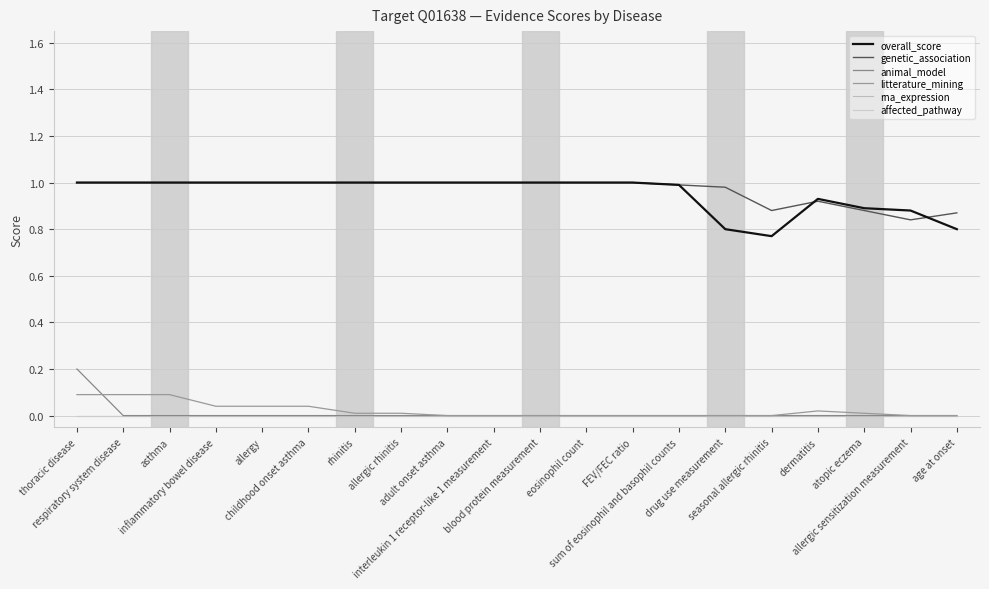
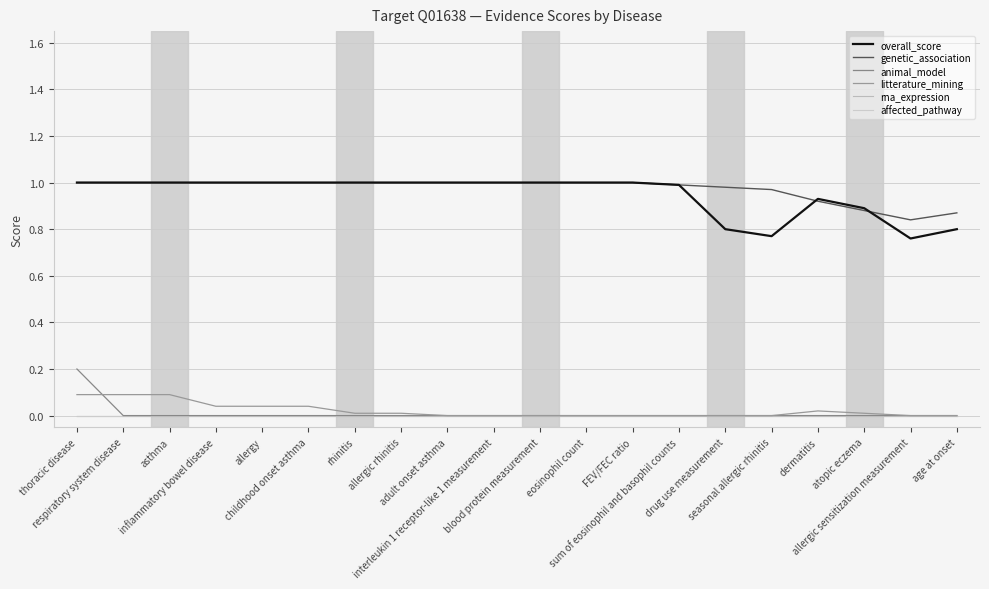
  {
    "overall_score": {
      "drug use measurement": 0.80,
      "seasonal allergic rhinitis": 0.77,
-     "allergic sensitization measurement": 0.88,
+     "allergic sensitization measurement": 0.76,
      "age at onset": 0.80
    },
    "genetic_association": {
      "drug use measurement": 0.98,
-     "seasonal allergic rhinitis": 0.88,
+     "seasonal allergic rhinitis": 0.97,
      "allergic sensitization measurement": 0.84,
      "age at onset": 0.87
    },
    "affected_pathway": {
      "thoracic disease": 0.00
    }
  }
